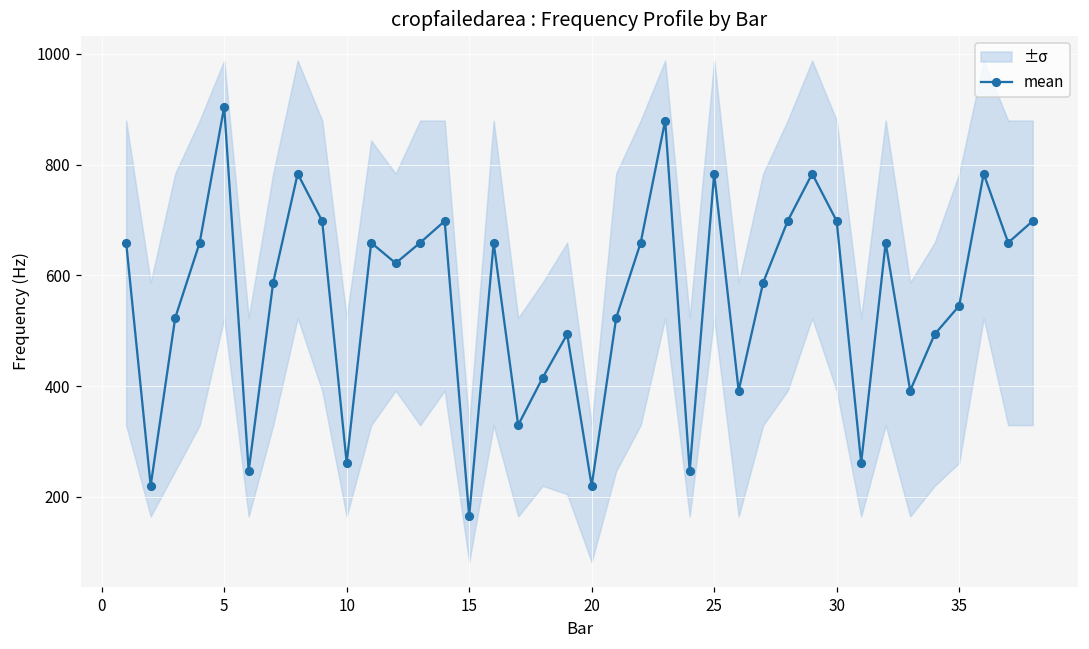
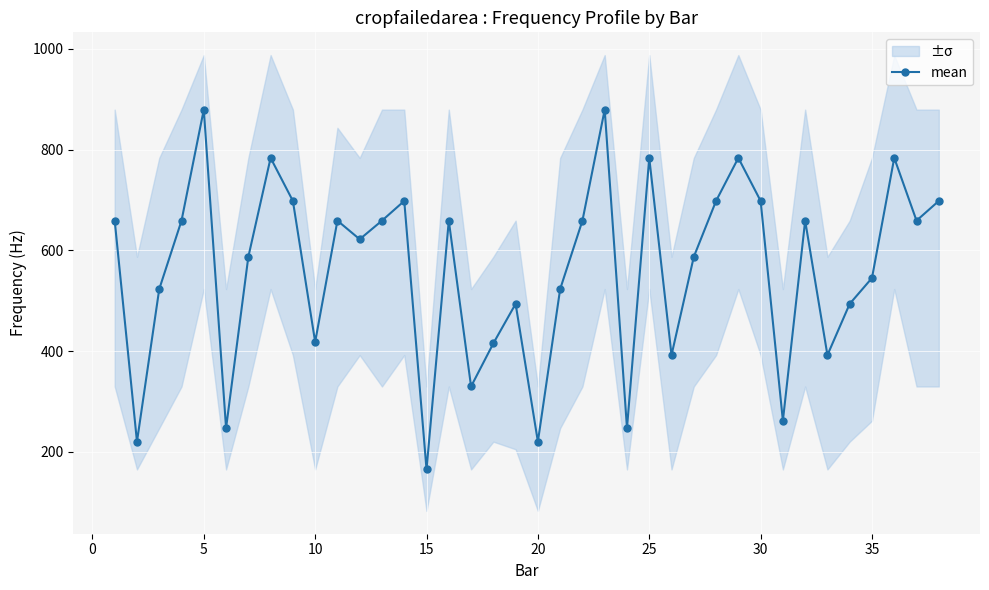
  {
    "mean": {
-     "5": 900,
-     "10": 260,
+     "5": 880,
+     "10": 420,
      "15": 160,
      "20": 220,
      "25": 780,
      "30": 700,
      "35": 550
    }
  }
